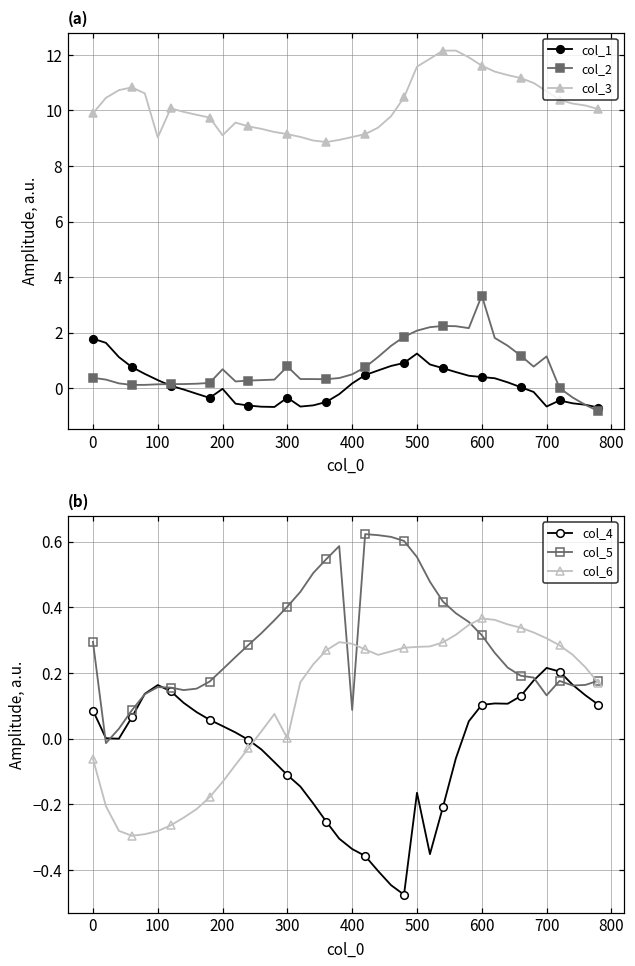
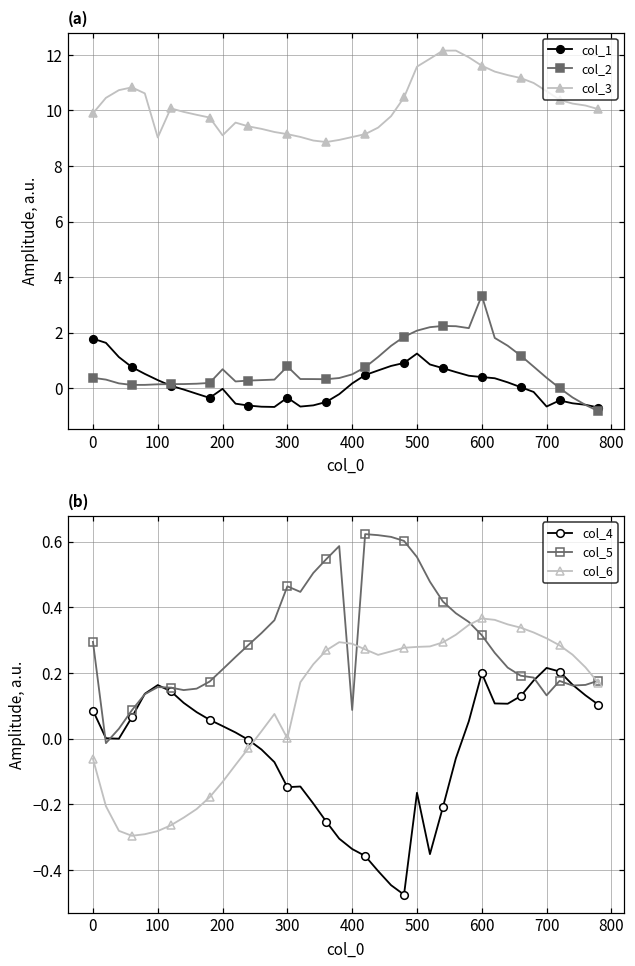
  {
    "(a)": {
      "col_1": {
        "0": 1.8,
        "100": 0.3,
        "200": 0.0,
        "300": -0.3,
        "400": 0.2,
        "500": 1.3,
        "600": 0.4,
        "700": -0.7
      },
      "col_2": {
        "0": 0.4,
        "100": 0.1,
        "200": 0.7,
        "300": 0.8,
        "400": 0.5,
        "500": 2.1,
        "600": 3.3,
-       "700": 1.2
+       "700": 0.4
      },
      "col_3": {
        "0": 9.9,
        "100": 9.0,
        "200": 9.1,
        "300": 9.1,
        "400": 9.0,
        "500": 11.6,
        "600": 11.6
      }
    },
    "(b)": {
      "col_4": {
        "0": 0.09,
        "200": 0.04,
-       "300": -0.11,
+       "300": -0.15,
        "400": -0.34,
        "500": -0.16,
-       "600": 0.10,
+       "600": 0.20,
        "700": 0.22
      },
      "col_5": {
        "0": 0.29,
        "200": 0.21,
-       "300": 0.40,
+       "300": 0.46,
        "400": 0.09,
        "500": 0.55,
        "600": 0.32,
        "700": 0.13
      },
      "col_6": {
        "0": -0.06,
        "100": -0.28,
        "200": -0.13,
        "300": 0.00,
        "400": 0.29,
        "500": 0.28,
        "600": 0.37,
        "700": 0.31
      }
    }
  }
